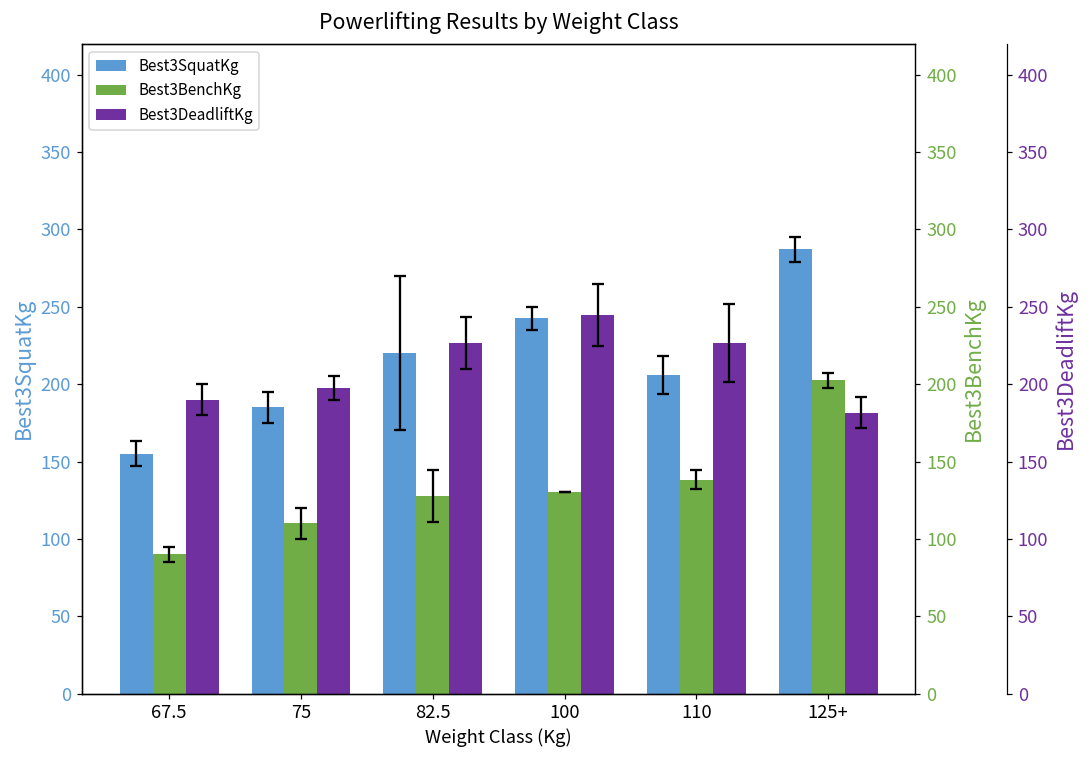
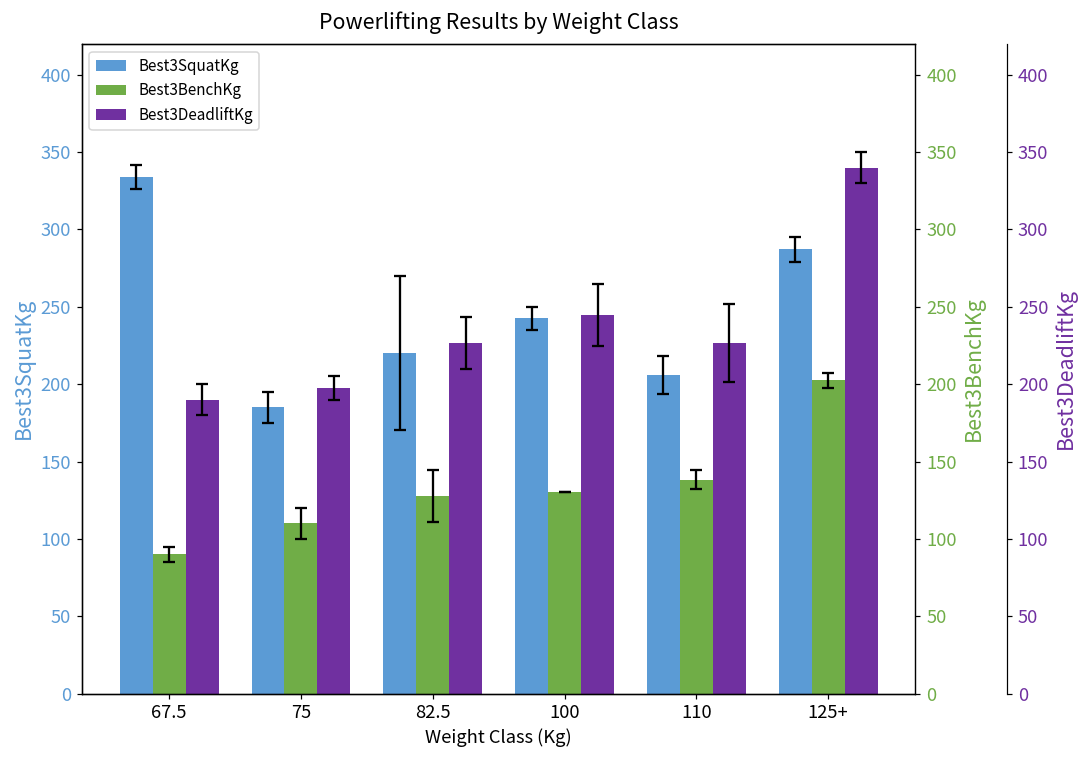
  {
    "Best3SquatKg": {
-     "67.5": 155,
+     "67.5": 334,
      "75": 185,
      "82.5": 220,
      "100": 243,
      "110": 206,
      "125+": 287
    },
    "Best3BenchKg": {
      "67.5": 90,
      "75": 110,
      "82.5": 128,
      "100": 130,
      "110": 138,
      "125+": 203
    },
    "Best3DeadliftKg": {
      "67.5": 190,
      "75": 198,
      "82.5": 227,
      "100": 245,
      "110": 227,
-     "125+": 182
+     "125+": 340
    }
  }
